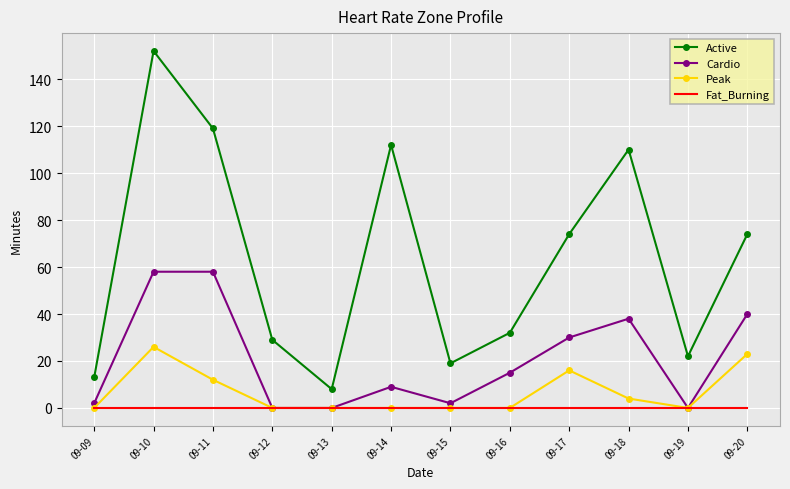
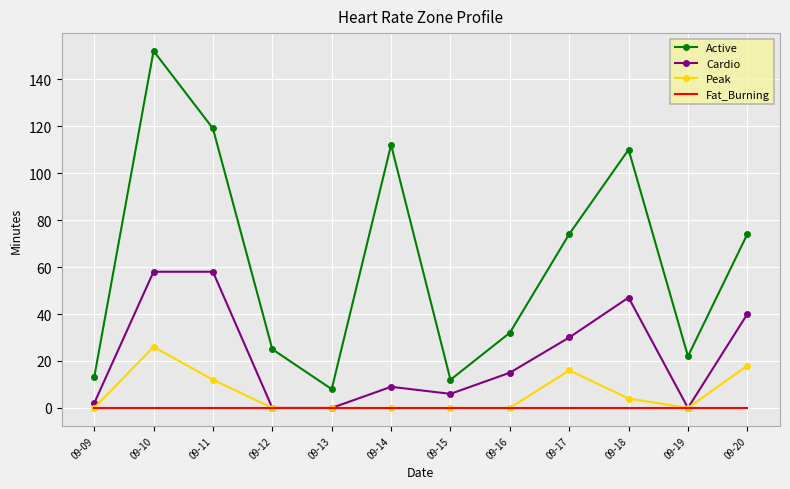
  {
    "Active": {
      "09-09": 13,
      "09-10": 152,
      "09-11": 119,
-     "09-12": 29,
+     "09-12": 25,
      "09-13": 8,
      "09-14": 112,
-     "09-15": 19,
+     "09-15": 12,
      "09-16": 32,
      "09-17": 74,
      "09-18": 110,
      "09-19": 22,
      "09-20": 74
    },
    "Cardio": {
      "09-09": 2,
      "09-10": 58,
      "09-11": 58,
      "09-14": 9,
-     "09-15": 2,
+     "09-15": 6,
      "09-16": 15,
      "09-17": 30,
-     "09-18": 38,
+     "09-18": 47,
      "09-20": 40
    },
    "Peak": {
      "09-10": 26,
      "09-11": 12,
      "09-17": 16,
      "09-18": 4,
-     "09-20": 23
+     "09-20": 18
    },
    "Fat_Burning": {
      "09-10": 0,
      "09-11": 0,
      "09-17": 0,
      "09-18": 0,
      "09-20": 0
    }
  }
